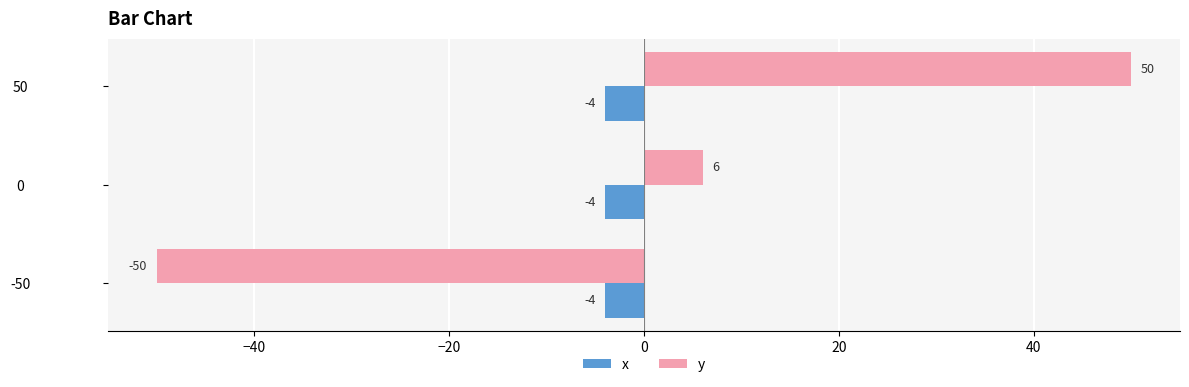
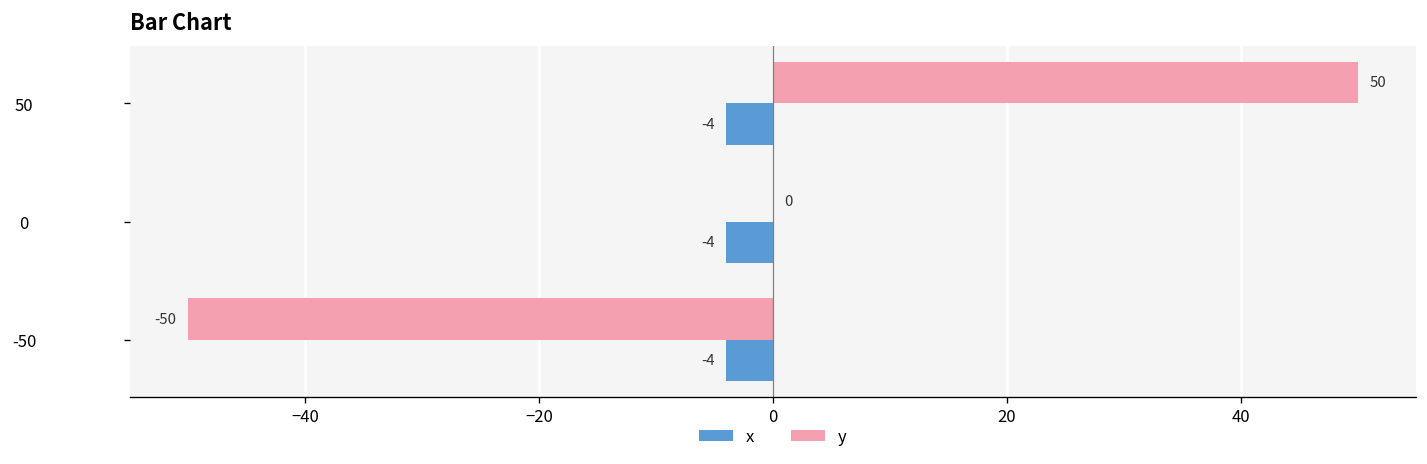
  {
    "x": {
      "50": -4,
      "0": -4,
      "-50": -4
    },
    "y": {
      "50": 50,
-     "0": 6,
+     "0": 0,
      "-50": -50
    }
  }
